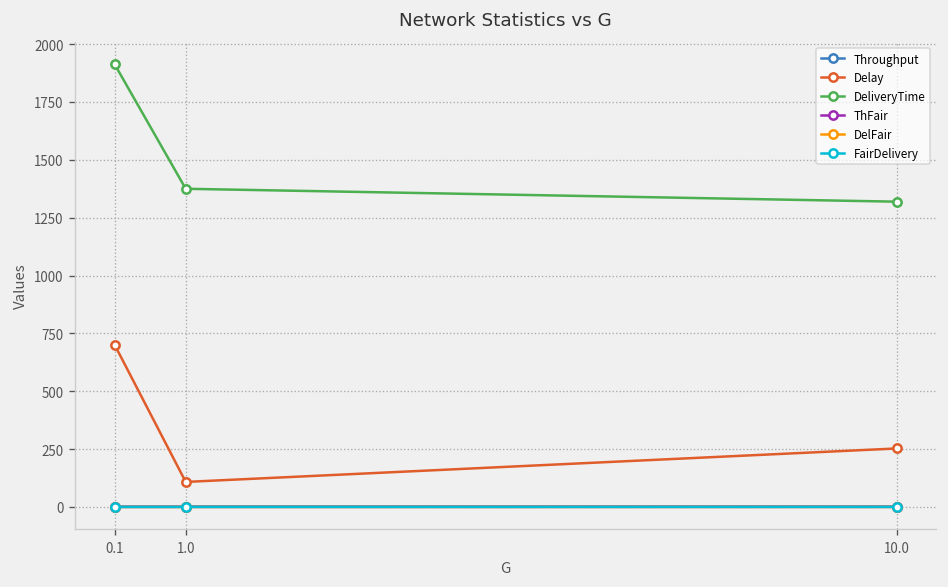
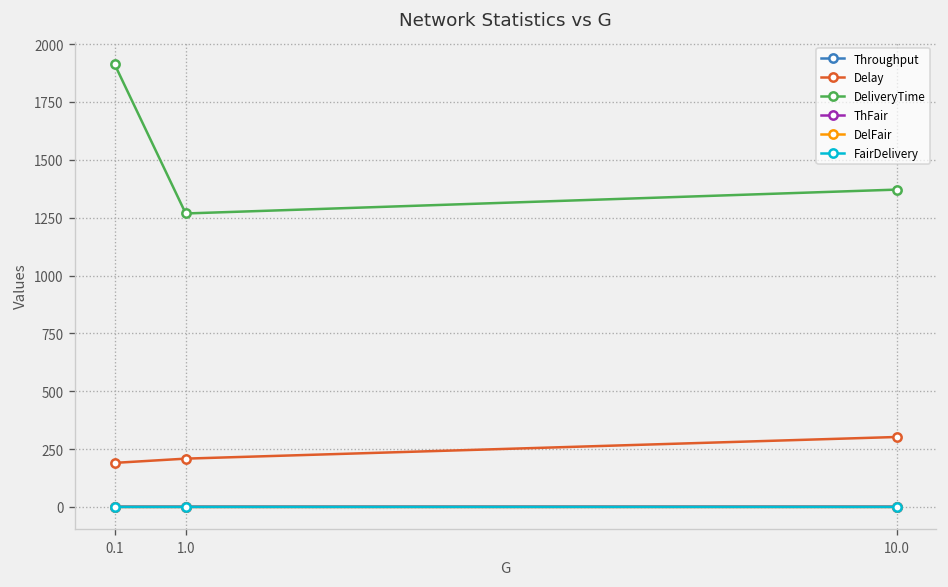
  {
    "FairDelivery": {
      "0.1": 0,
      "1.0": 0,
      "10.0": 0
    },
    "Delay": {
-     "0.1": 700,
-     "1.0": 110,
-     "10.0": 250
+     "0.1": 190,
+     "1.0": 210,
+     "10.0": 300
    },
    "DeliveryTime": {
      "0.1": 1910,
-     "1.0": 1370,
-     "10.0": 1320
+     "1.0": 1270,
+     "10.0": 1370
    }
  }
